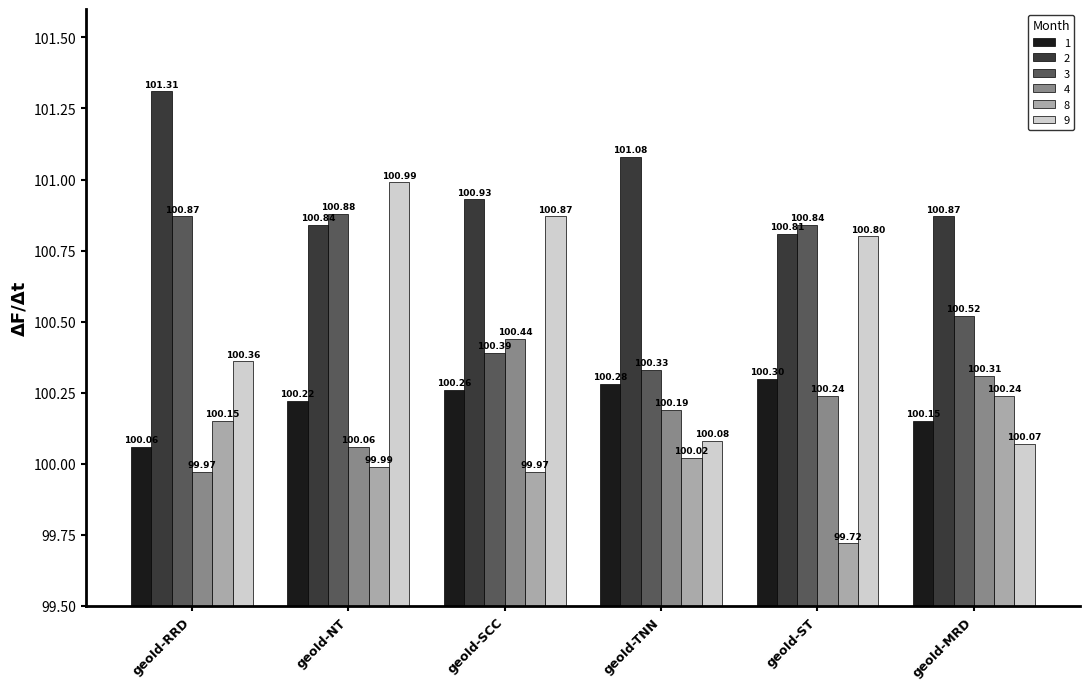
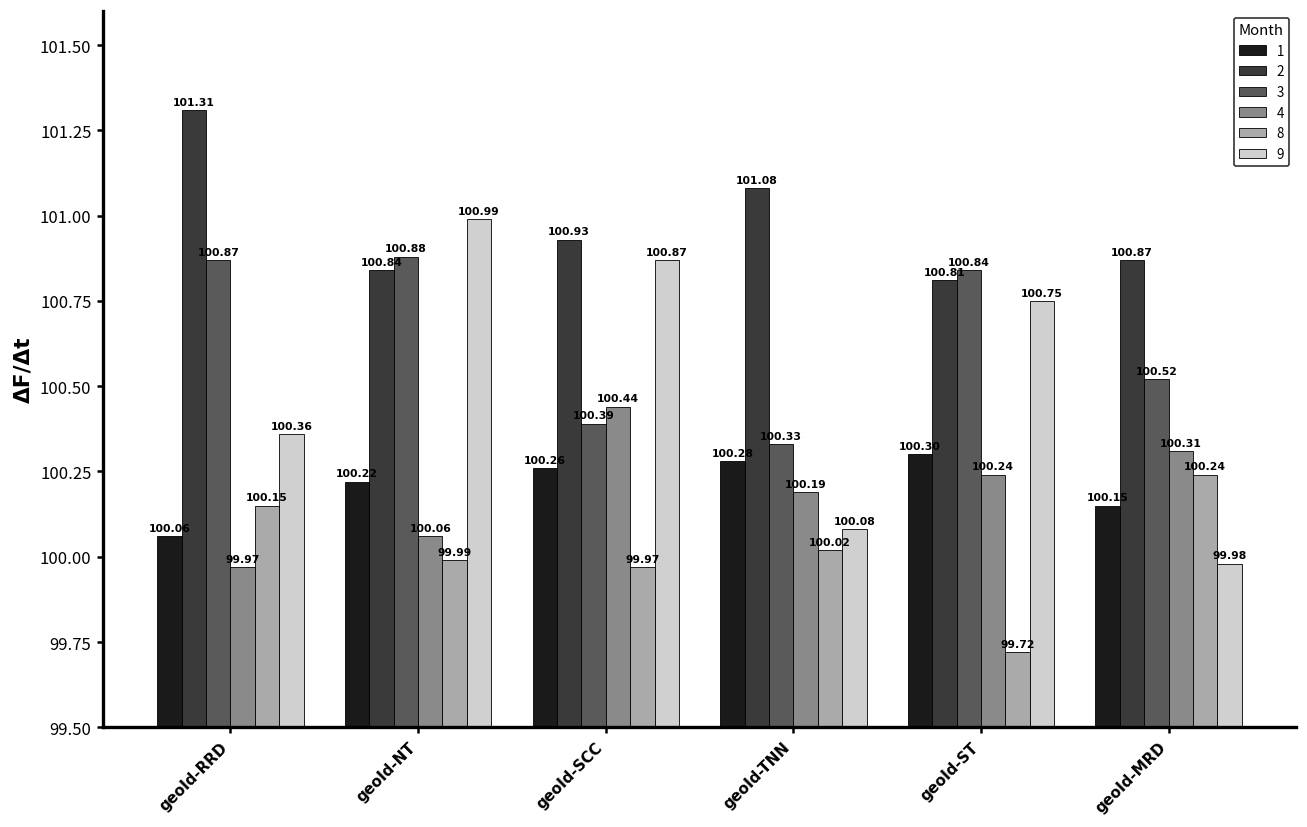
  {
    "9": {
      "geoId-RRD": 100.36,
      "geoId-NT": 100.99,
      "geoId-SCC": 100.87,
      "geoId-TNN": 100.08,
-     "geoId-ST": 100.80,
-     "geoId-MRD": 100.07
+     "geoId-ST": 100.75,
+     "geoId-MRD": 99.98
    }
  }
